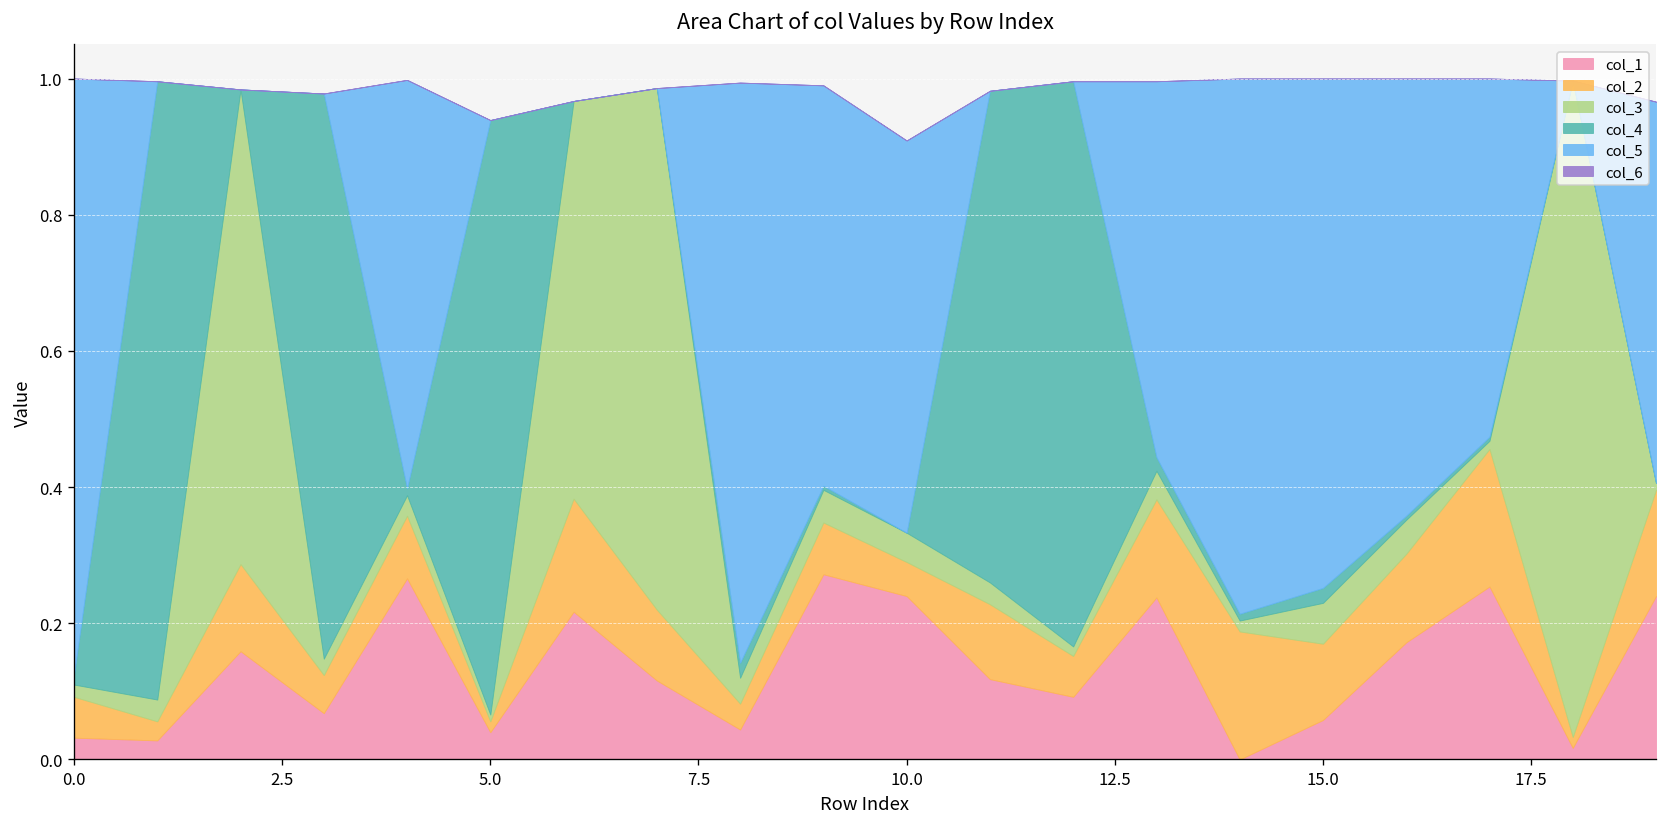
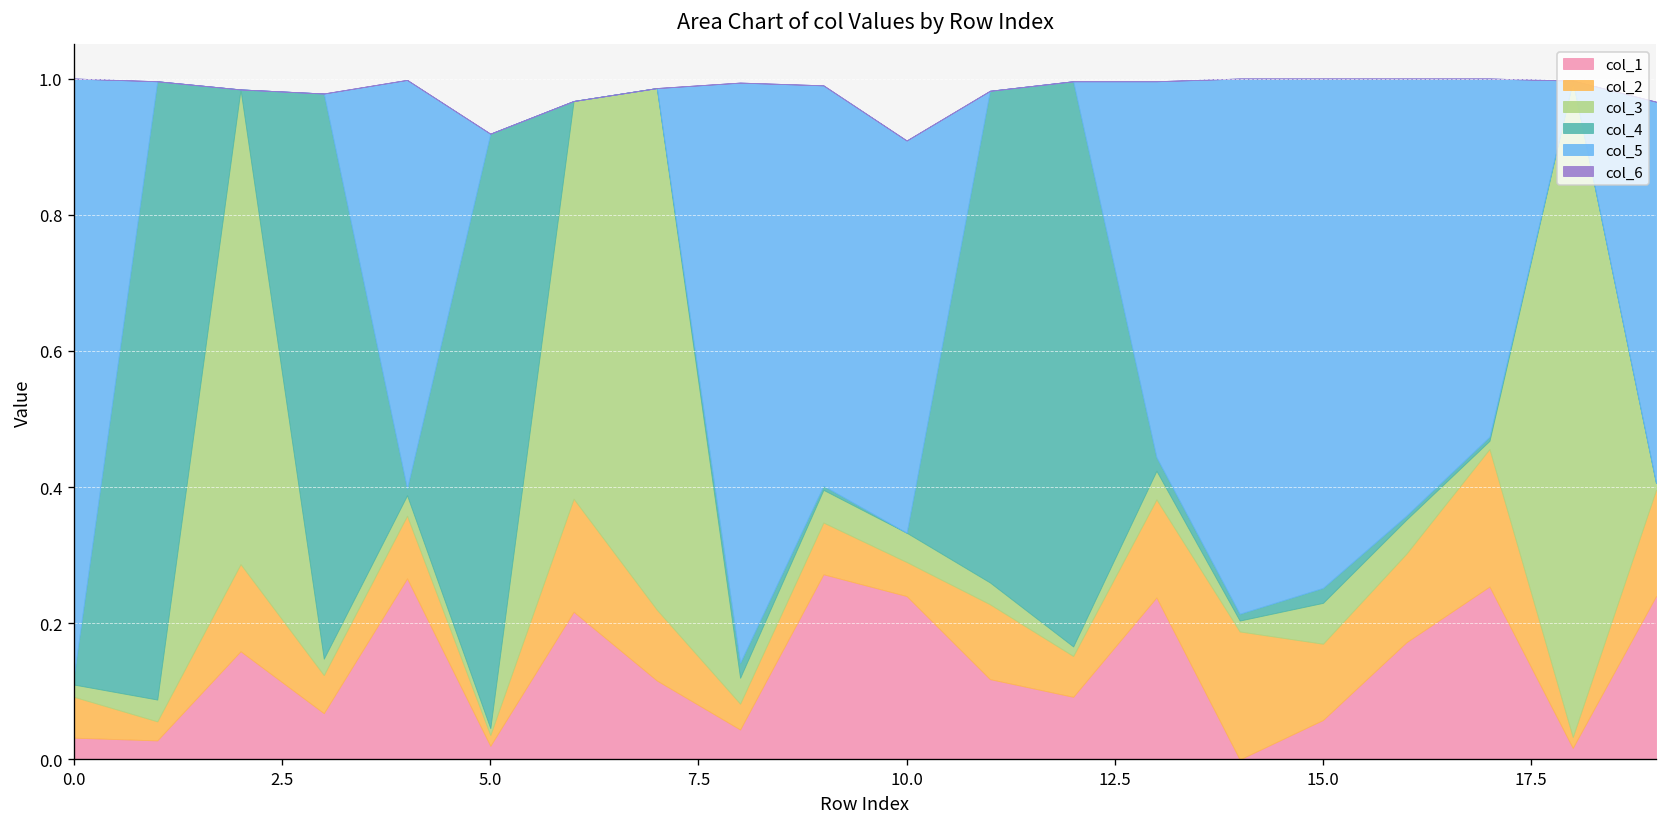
  {
    "col_1": {
      "0.0": 0.03,
-     "5.0": 0.04,
+     "5.0": 0.02,
      "10.0": 0.24,
      "15.0": 0.06
    },
    "col_2": {
      "0.0": 0.06,
      "5.0": 0.02,
      "10.0": 0.05,
      "15.0": 0.11
    },
    "col_3": {
      "0.0": 0.02,
      "5.0": 0.01,
      "15.0": 0.06
    },
    "col_4": {
      "0.0": 0.01,
      "15.0": 0.02
    }
  }
